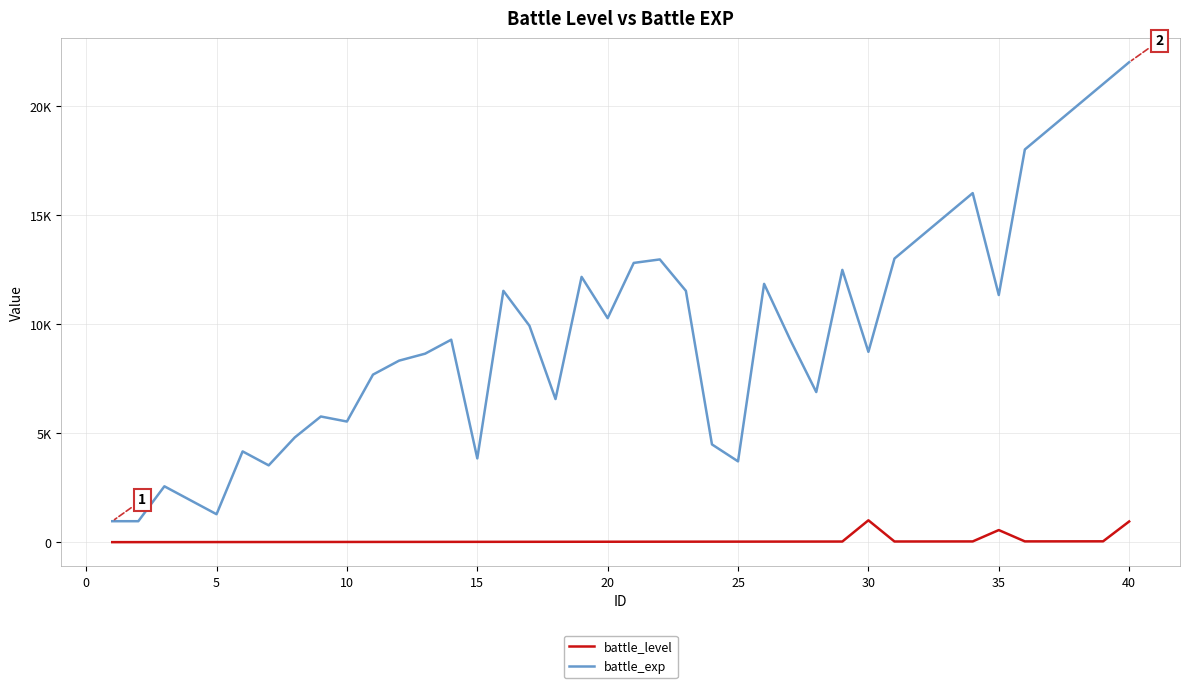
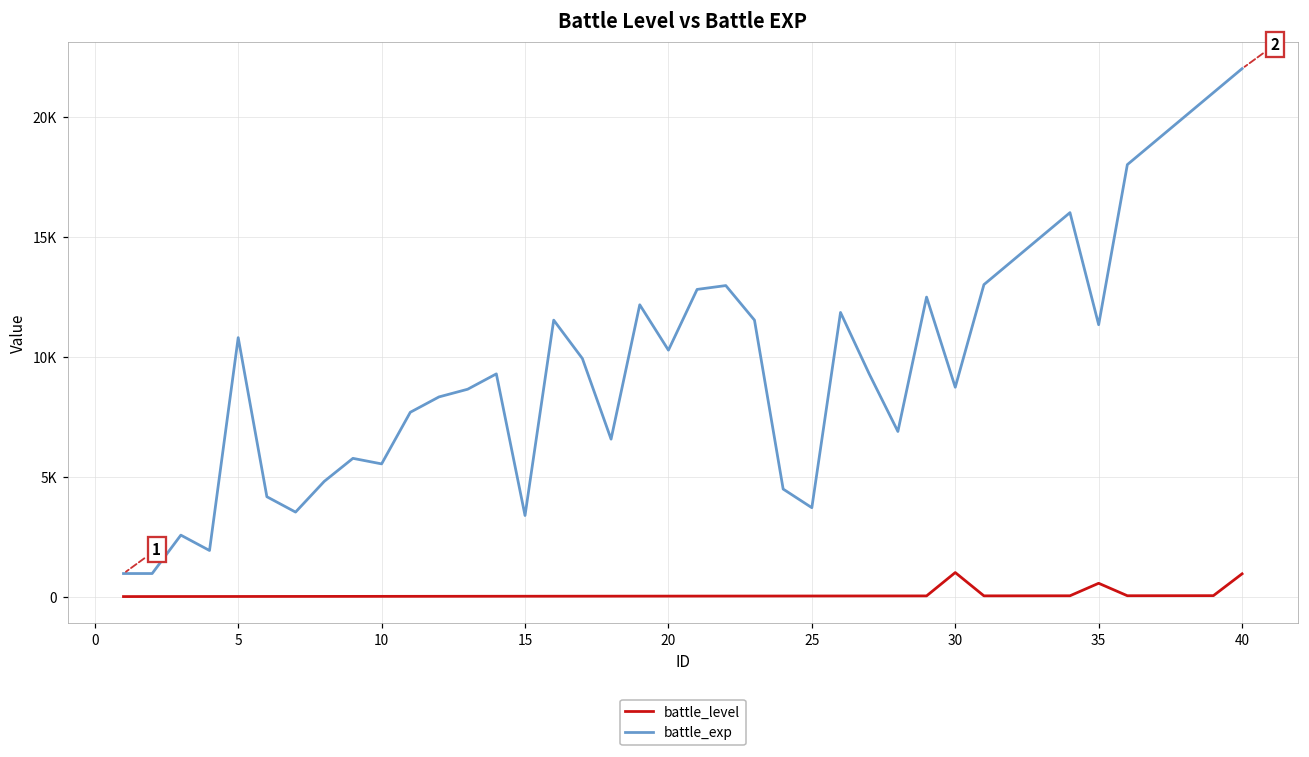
  {
    "battle_level": {
      "5": 0,
      "10": 0,
      "15": 0,
      "20": 0,
      "25": 0,
      "30": 1000,
      "35": 600,
      "40": 900
    },
    "battle_exp": {
-     "5": 1300,
+     "5": 10800,
      "10": 5500,
-     "15": 3800,
+     "15": 3400,
      "20": 10300,
      "25": 3700,
      "30": 8700,
      "35": 11300
    }
  }
